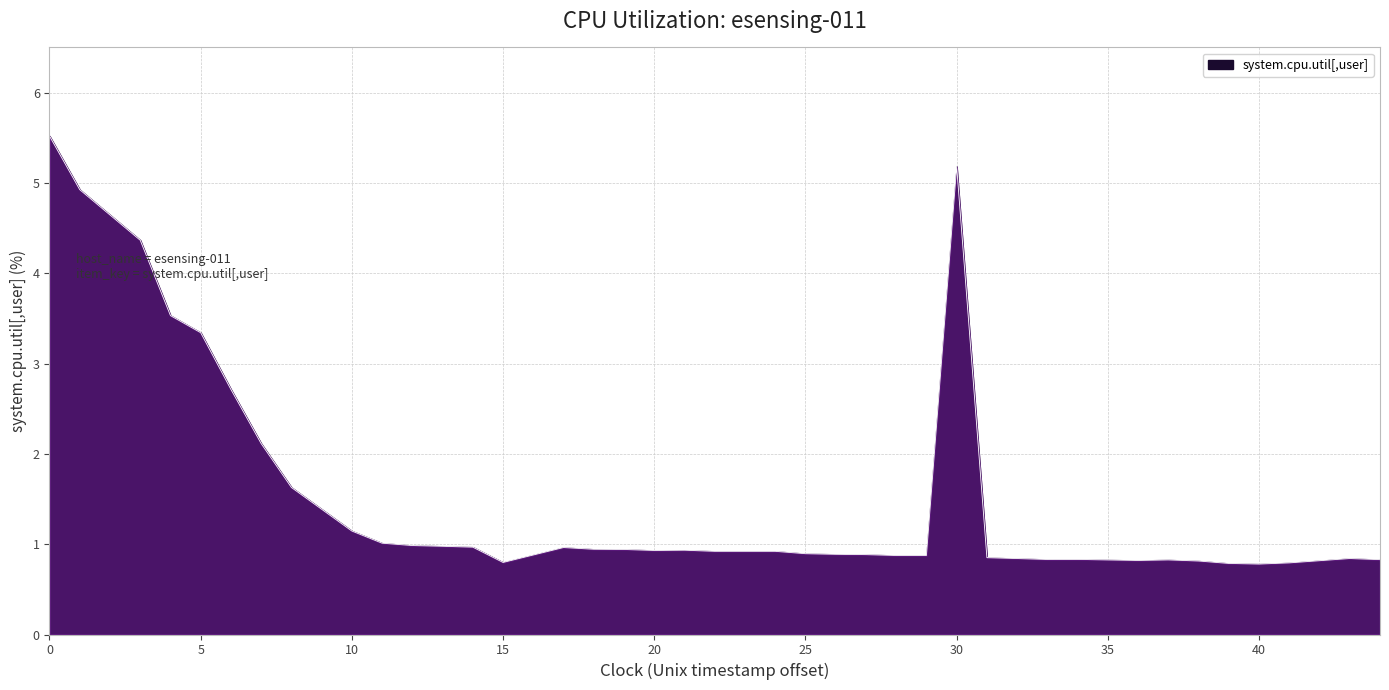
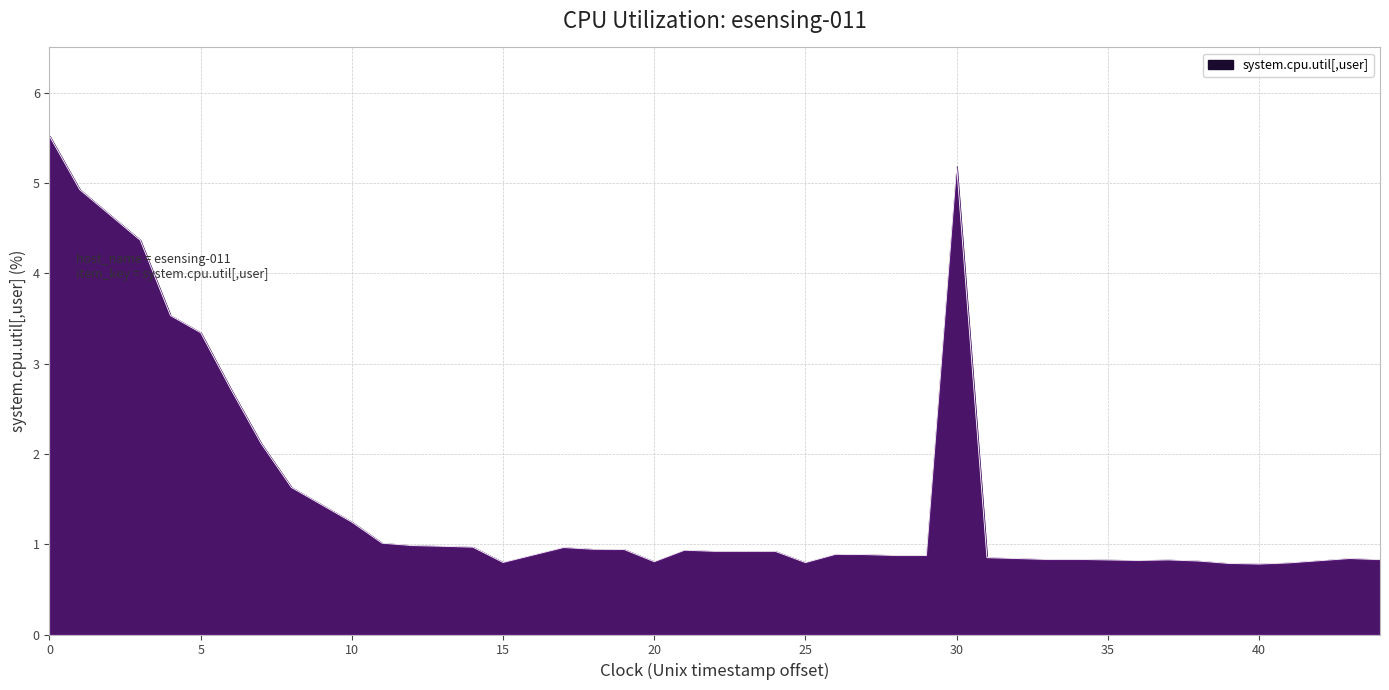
  {
    "0": 5.5,
    "5": 3.3,
-   "10": 1.1,
+   "10": 1.2,
    "15": 0.8,
-   "20": 0.9,
-   "25": 0.9,
+   "20": 0.8,
+   "25": 0.8,
    "30": 5.2,
    "40": 0.8
  }
